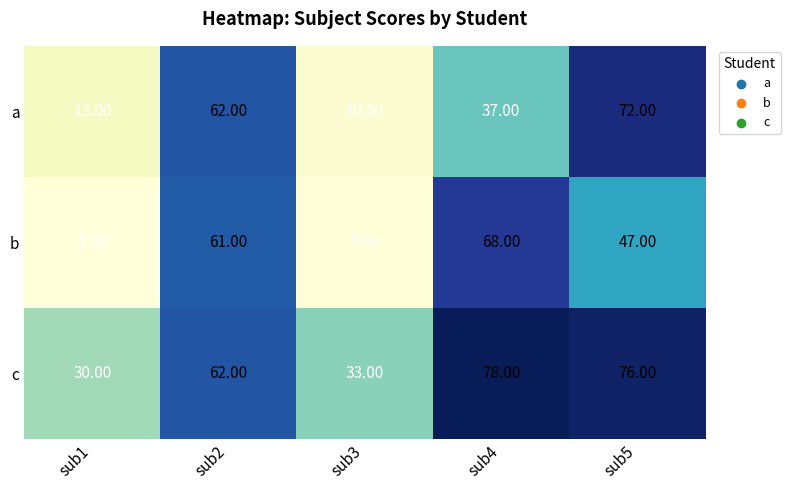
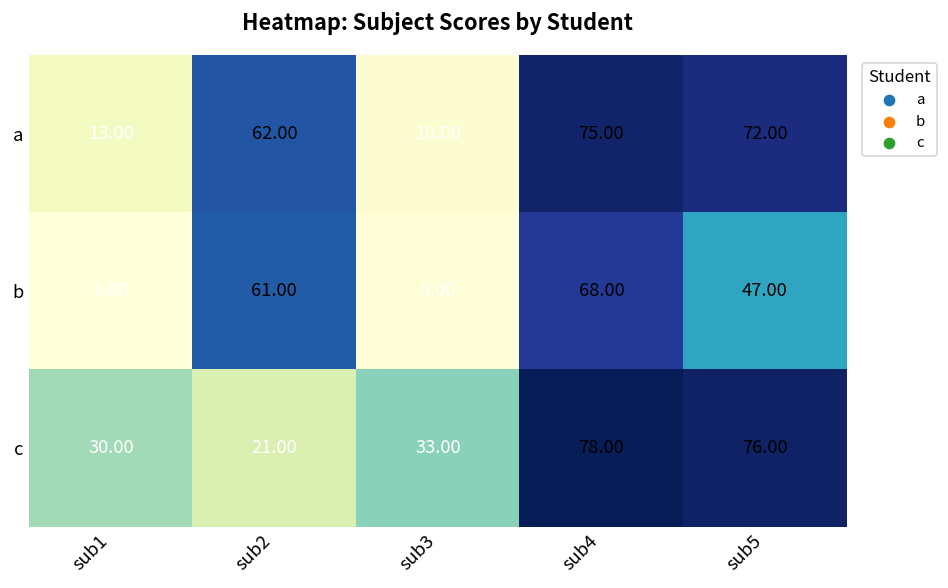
  {
    "a": {
      "sub1": 13.00,
      "sub2": 62.00,
-     "sub4": 37.00,
+     "sub4": 75.00,
      "sub5": 72.00
    },
    "b": {
      "sub2": 61.00,
      "sub4": 68.00,
      "sub5": 47.00
    },
    "c": {
      "sub1": 30.00,
-     "sub2": 62.00,
+     "sub2": 21.00,
      "sub3": 33.00,
      "sub4": 78.00,
      "sub5": 76.00
    }
  }
